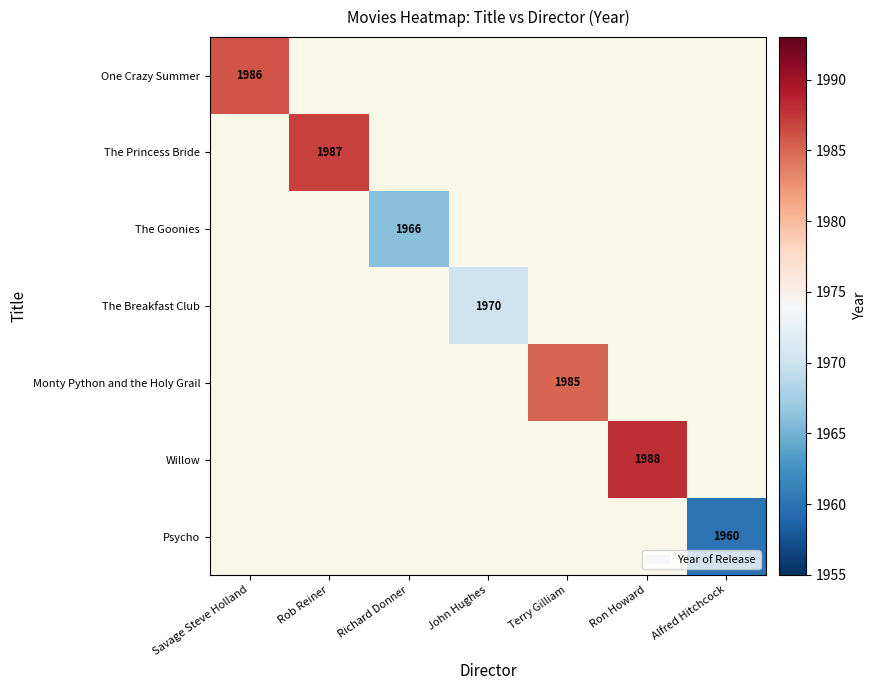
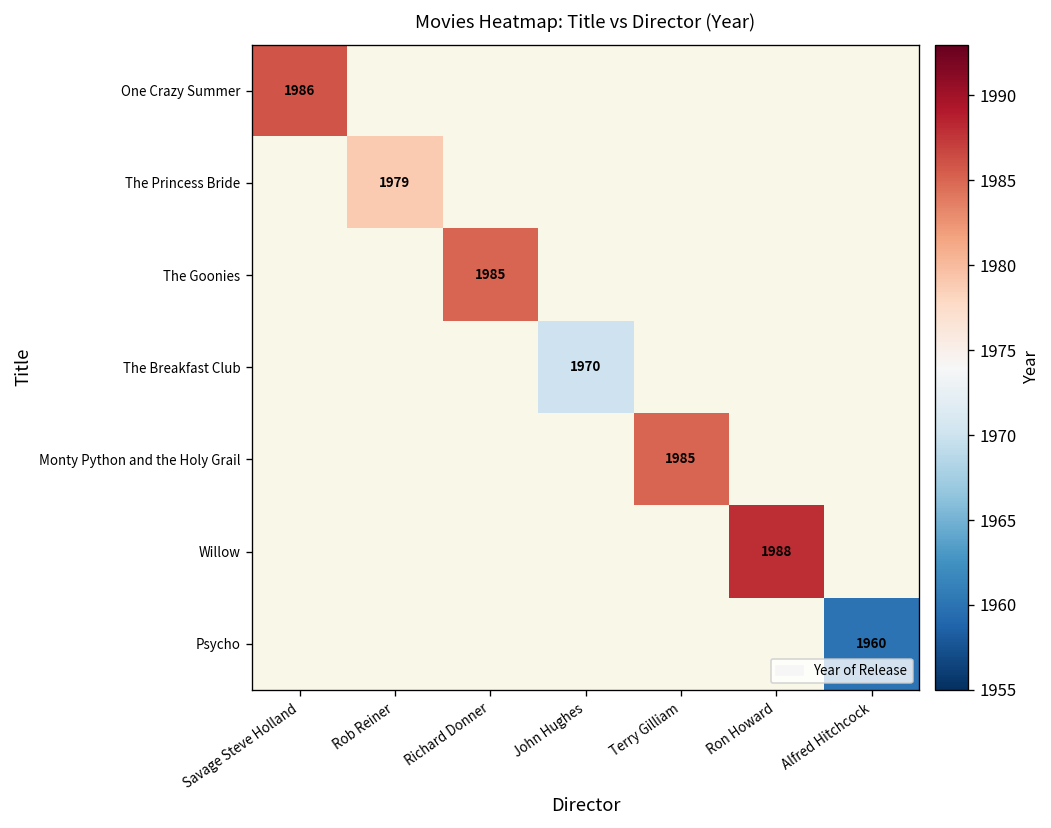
  {
    "One Crazy Summer": {
      "Savage Steve Holland": 1986
    },
    "The Princess Bride": {
-     "Rob Reiner": 1987
+     "Rob Reiner": 1979
    },
    "The Goonies": {
-     "Richard Donner": 1966
+     "Richard Donner": 1985
    },
    "The Breakfast Club": {
      "John Hughes": 1970
    },
    "Monty Python and the Holy Grail": {
      "Terry Gilliam": 1985
    },
    "Willow": {
      "Ron Howard": 1988
    },
    "Psycho": {
      "Alfred Hitchcock": 1960
    }
  }
